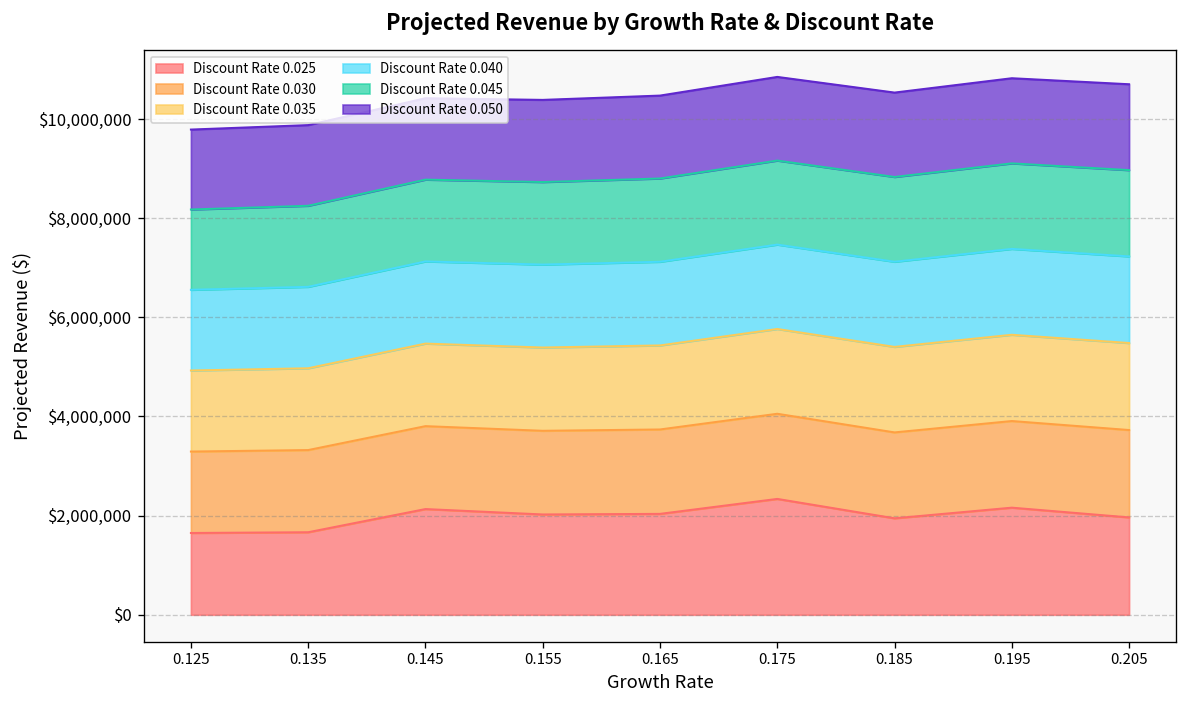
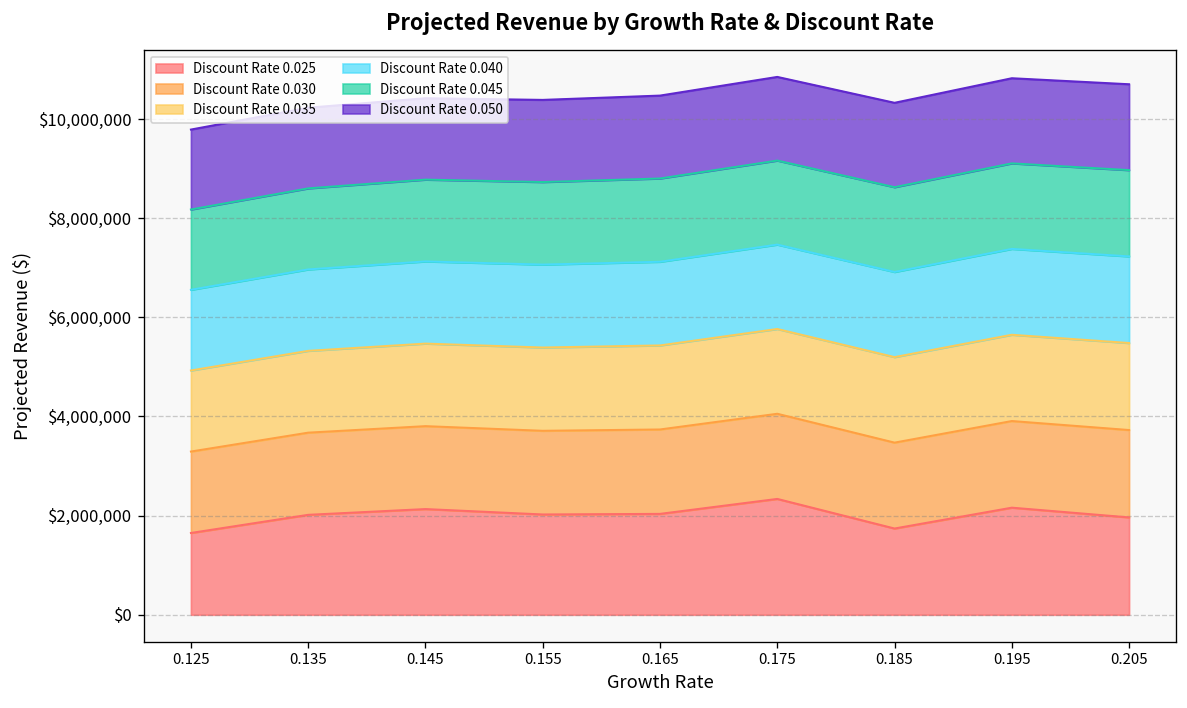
  {
    "Discount Rate 0.025": {
      "0.125": "$1,700,000",
-     "0.135": "$1,700,000",
+     "0.135": "$2,000,000",
      "0.145": "$2,100,000",
      "0.155": "$2,000,000",
      "0.165": "$2,000,000",
      "0.175": "$2,300,000",
-     "0.185": "$1,900,000",
+     "0.185": "$1,700,000",
      "0.195": "$2,200,000",
      "0.205": "$2,000,000"
    },
    "Discount Rate 0.040": {
      "0.125": "$1,600,000",
      "0.135": "$1,600,000",
      "0.145": "$1,700,000",
      "0.155": "$1,700,000",
      "0.165": "$1,700,000",
      "0.175": "$1,700,000",
      "0.185": "$1,700,000",
      "0.195": "$1,700,000",
      "0.205": "$1,700,000"
    },
    "Discount Rate 0.045": {
      "0.125": "$1,600,000",
      "0.135": "$1,600,000",
      "0.145": "$1,700,000",
      "0.155": "$1,700,000",
      "0.165": "$1,700,000",
      "0.175": "$1,700,000",
      "0.185": "$1,700,000",
      "0.195": "$1,700,000",
      "0.205": "$1,700,000"
    },
    "Discount Rate 0.050": {
      "0.125": "$1,600,000",
      "0.155": "$1,700,000",
      "0.165": "$1,700,000",
      "0.175": "$1,700,000",
      "0.185": "$1,700,000",
      "0.195": "$1,700,000",
      "0.205": "$1,700,000"
    }
  }
